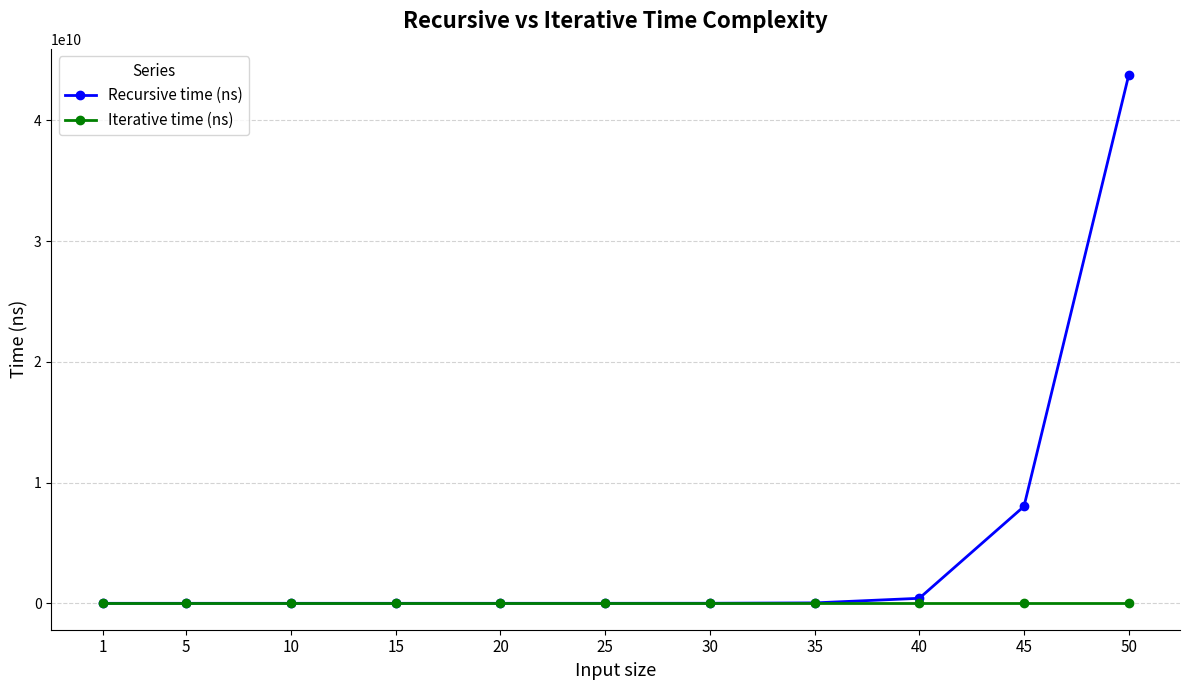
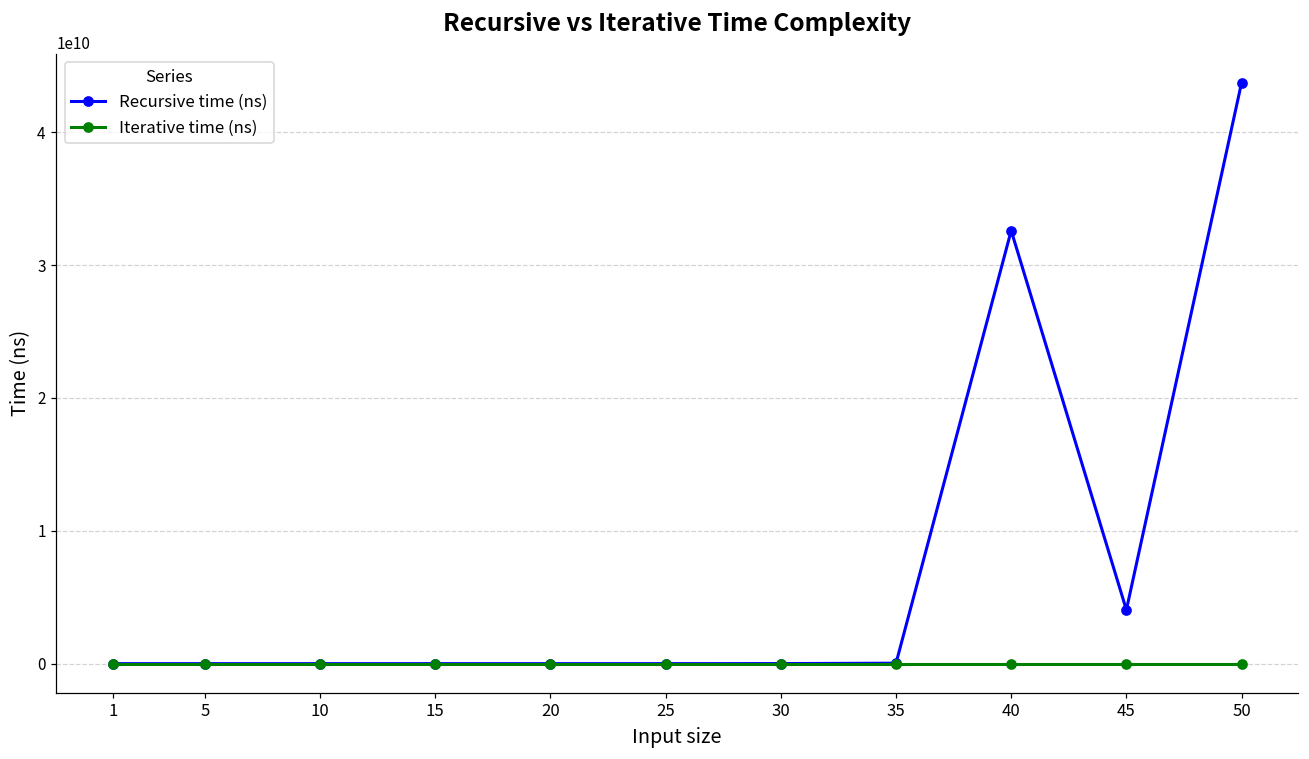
  {
    "Recursive time (ns)": {
-     "40": 400000000,
-     "45": 8000000000,
+     "40": 32600000000,
+     "45": 4000000000,
      "50": 43700000000
    },
    "Iterative time (ns)": {
      "40": 0,
      "45": 0,
      "50": 0
    }
  }
